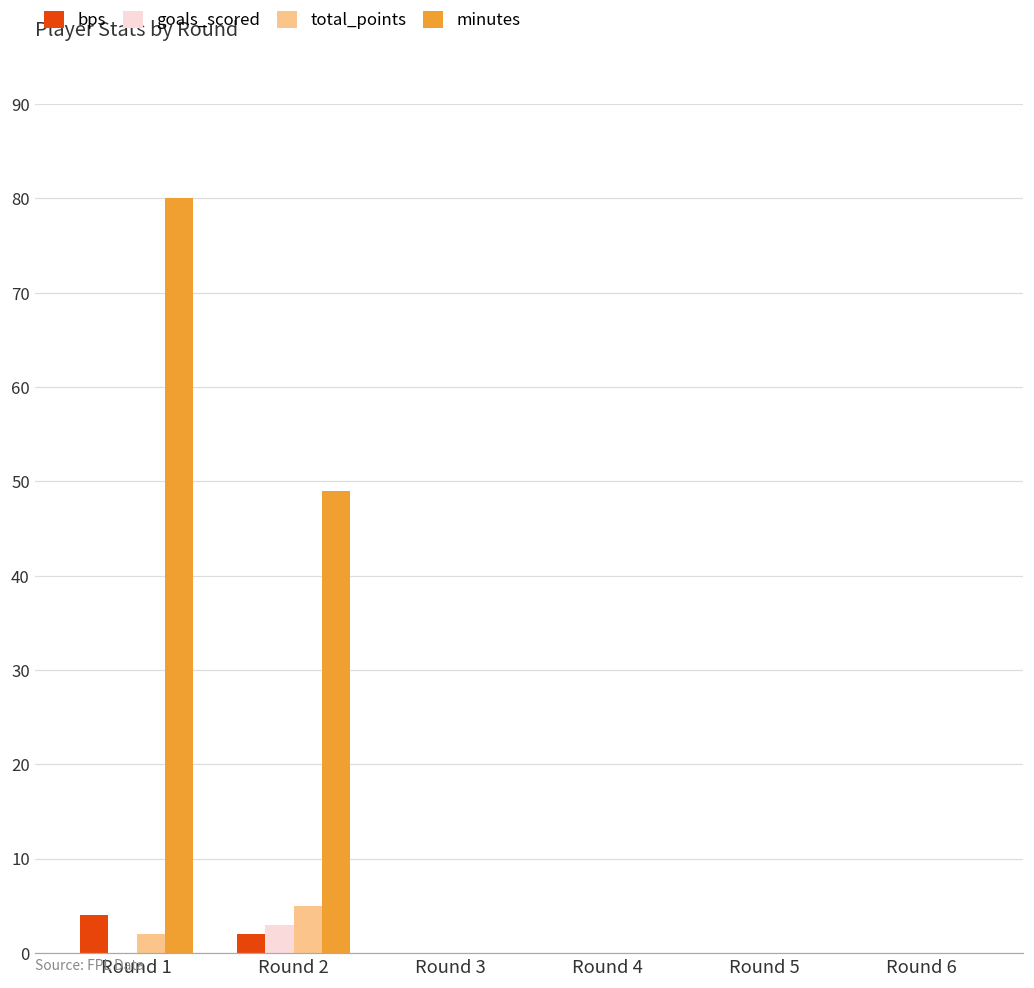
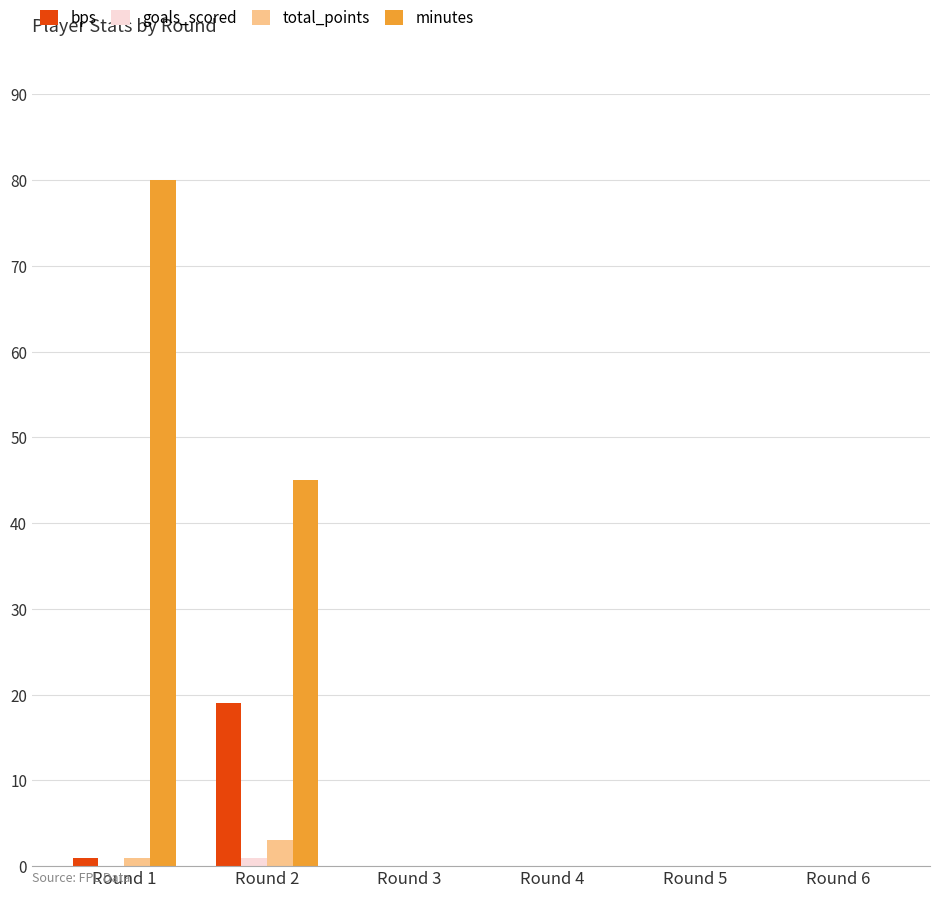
  {
    "bps": {
-     "Round 1": 4,
-     "Round 2": 2,
+     "Round 1": 1,
+     "Round 2": 19,
      "Round 3": 0,
      "Round 4": 0,
      "Round 5": 0,
      "Round 6": 0
    },
    "goals_scored": {
      "Round 1": 0,
-     "Round 2": 3,
+     "Round 2": 1,
      "Round 3": 0,
      "Round 4": 0,
      "Round 5": 0,
      "Round 6": 0
    },
    "total_points": {
-     "Round 1": 2,
-     "Round 2": 5,
+     "Round 1": 1,
+     "Round 2": 3,
      "Round 3": 0,
      "Round 4": 0,
      "Round 5": 0,
      "Round 6": 0
    },
    "minutes": {
      "Round 1": 80,
-     "Round 2": 49,
+     "Round 2": 45,
      "Round 3": 0,
      "Round 4": 0,
      "Round 5": 0,
      "Round 6": 0
    }
  }
